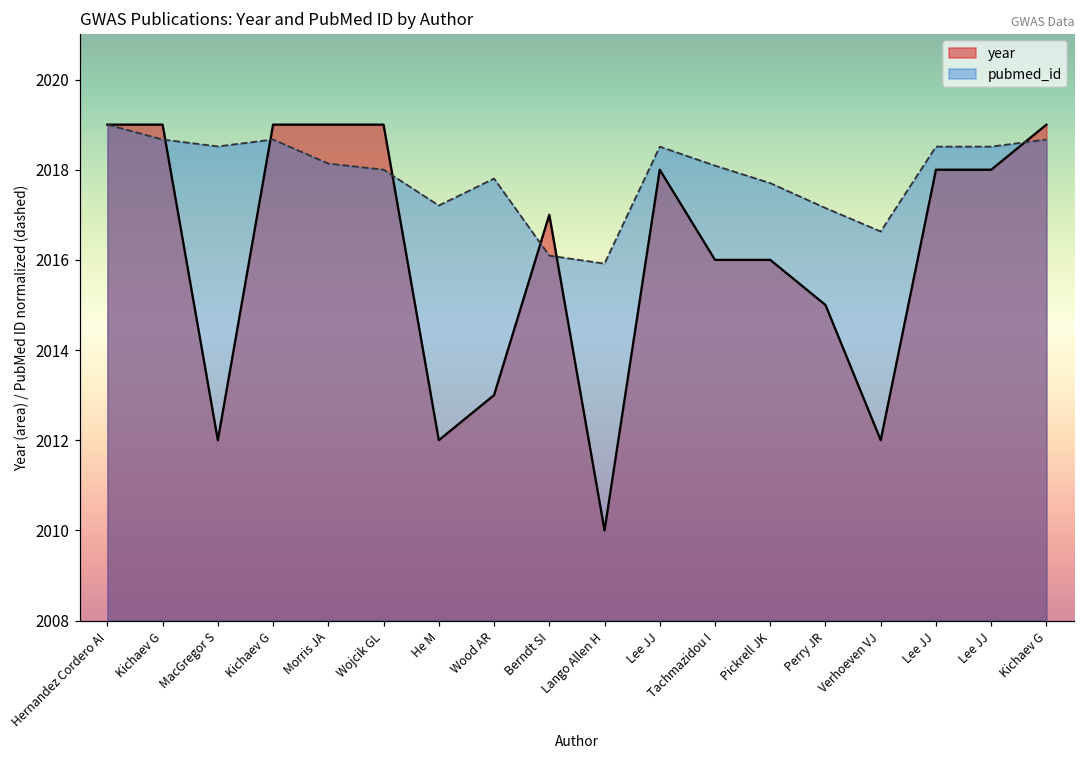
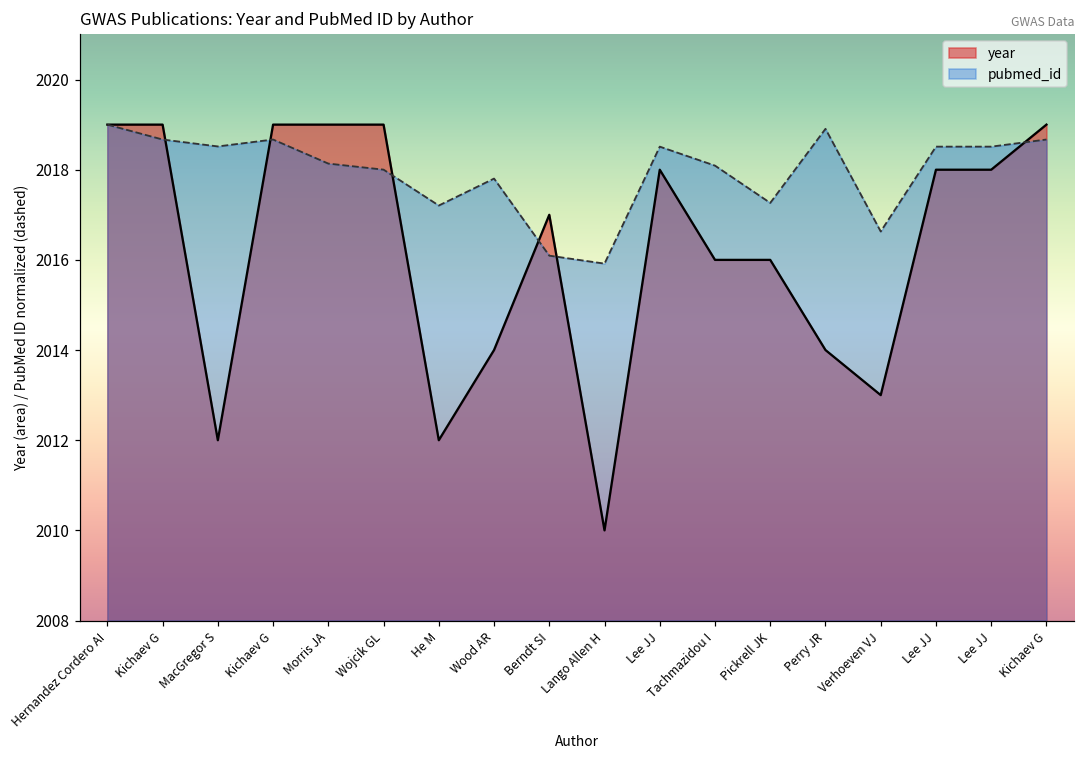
  {
    "year": {
      "MacGregor S": 2012,
      "Morris JA": 2019,
      "Wojcik GL": 2019,
      "He M": 2012,
-     "Wood AR": 2013,
+     "Wood AR": 2014,
      "Berndt SI": 2017,
      "Lango Allen H": 2010,
      "Tachmazidou I": 2016,
      "Pickrell JK": 2016,
-     "Perry JR": 2015,
-     "Verhoeven VJ": 2012
+     "Perry JR": 2014,
+     "Verhoeven VJ": 2013
    },
    "pubmed_id": {
      "MacGregor S": 2018.5,
      "Morris JA": 2018.1,
      "Wojcik GL": 2018.0,
      "He M": 2017.2,
      "Wood AR": 2017.8,
      "Berndt SI": 2016.1,
      "Lango Allen H": 2015.9,
      "Tachmazidou I": 2018.1,
-     "Pickrell JK": 2017.7,
-     "Perry JR": 2017.1,
+     "Pickrell JK": 2017.3,
+     "Perry JR": 2018.9,
      "Verhoeven VJ": 2016.6
    }
  }
